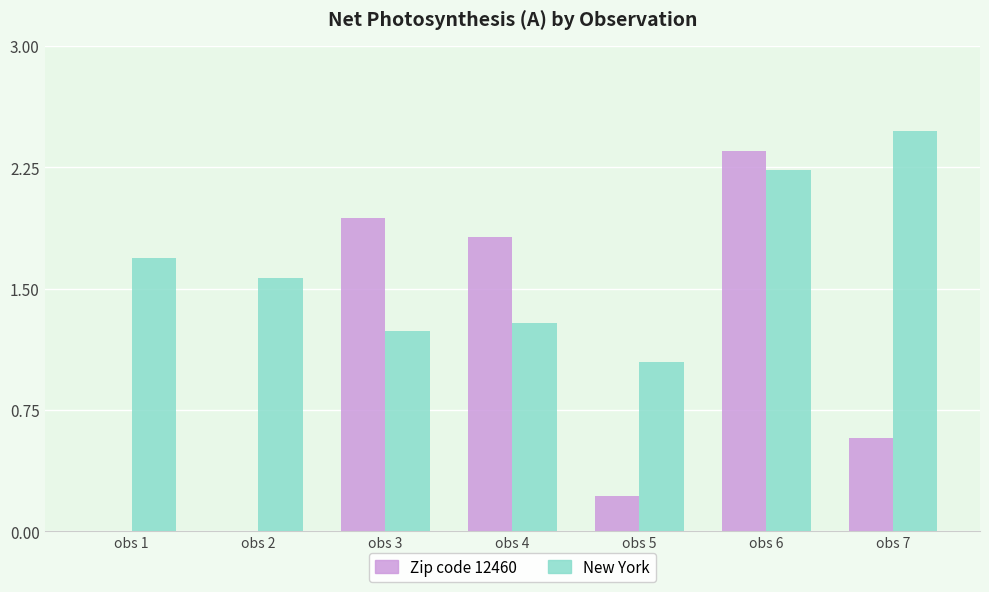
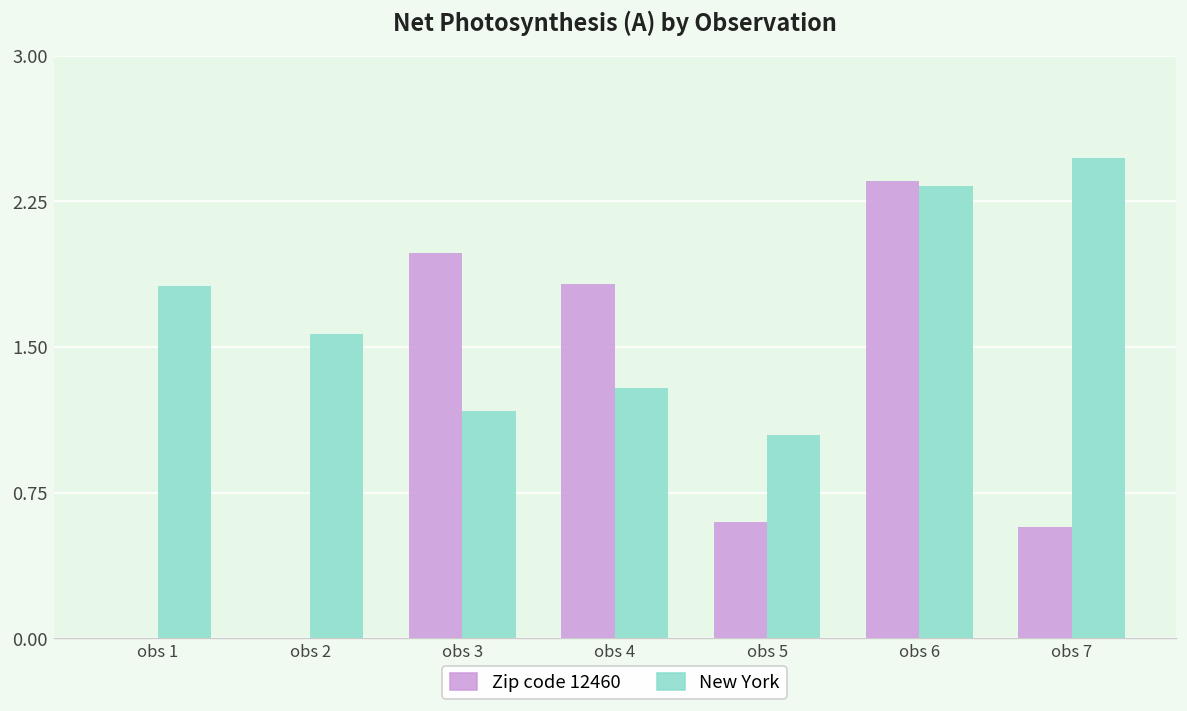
  {
    "Zip code 12460": {
      "obs 1": 0.00,
      "obs 2": 0.00,
-     "obs 3": 1.93,
+     "obs 3": 1.99,
      "obs 4": 1.82,
-     "obs 5": 0.22,
+     "obs 5": 0.60,
      "obs 6": 2.35,
      "obs 7": 0.57
    },
    "New York": {
-     "obs 1": 1.69,
+     "obs 1": 1.82,
      "obs 2": 1.57,
-     "obs 3": 1.24,
+     "obs 3": 1.17,
      "obs 4": 1.29,
      "obs 5": 1.04,
-     "obs 6": 2.24,
+     "obs 6": 2.33,
      "obs 7": 2.47
    }
  }
